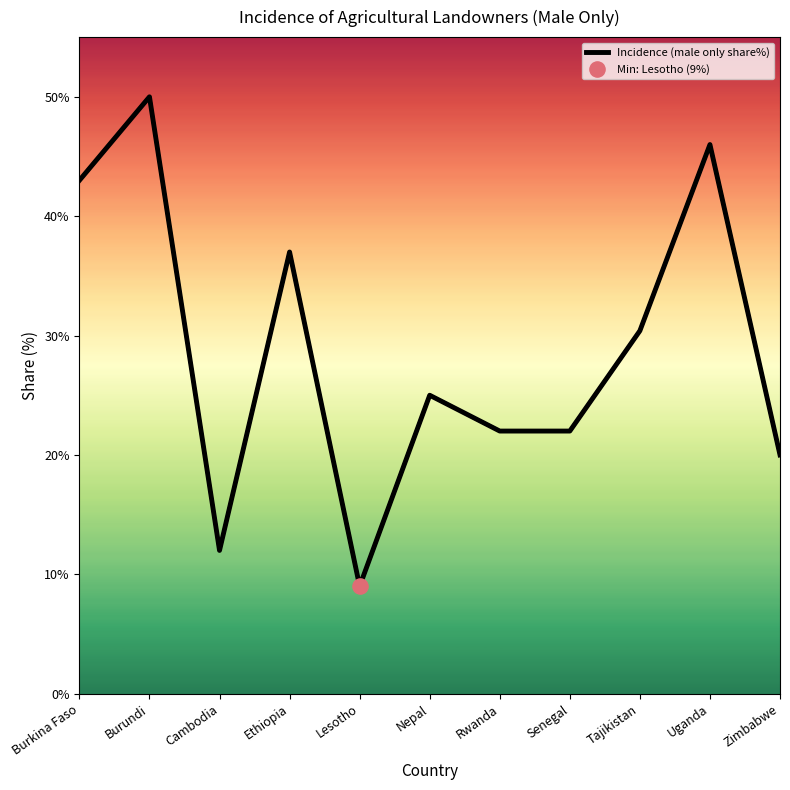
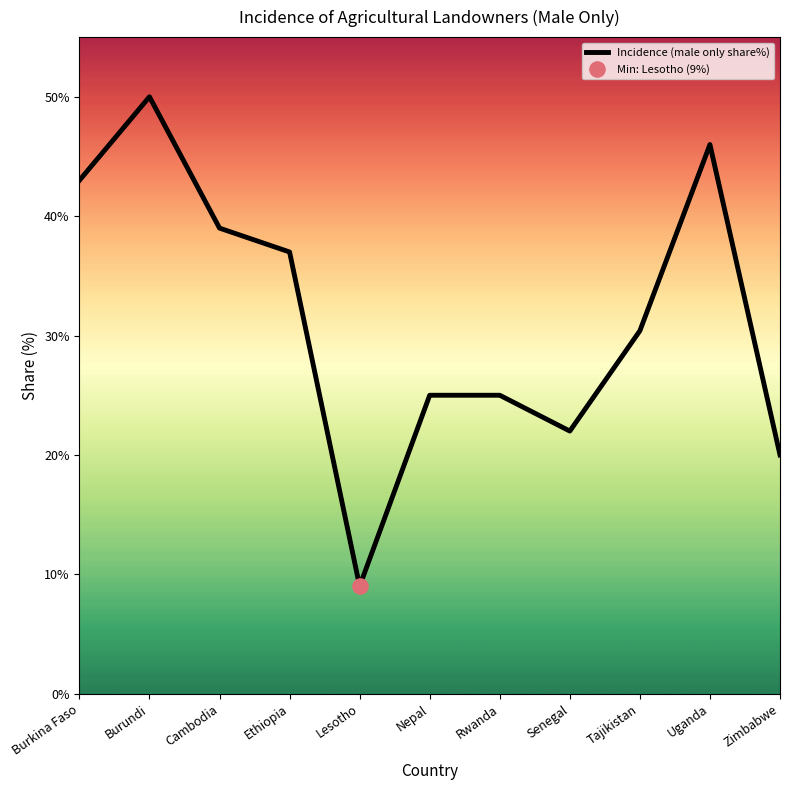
  {
    "Incidence (male only share%)": {
      "Burkina Faso": "43%",
      "Burundi": "50%",
-     "Cambodia": "12%",
+     "Cambodia": "39%",
      "Ethiopia": "37%",
      "Nepal": "25%",
-     "Rwanda": "22%",
+     "Rwanda": "25%",
      "Senegal": "22%",
      "Tajikistan": "30.4%",
      "Uganda": "46%",
      "Zimbabwe": "20%"
    }
  }
